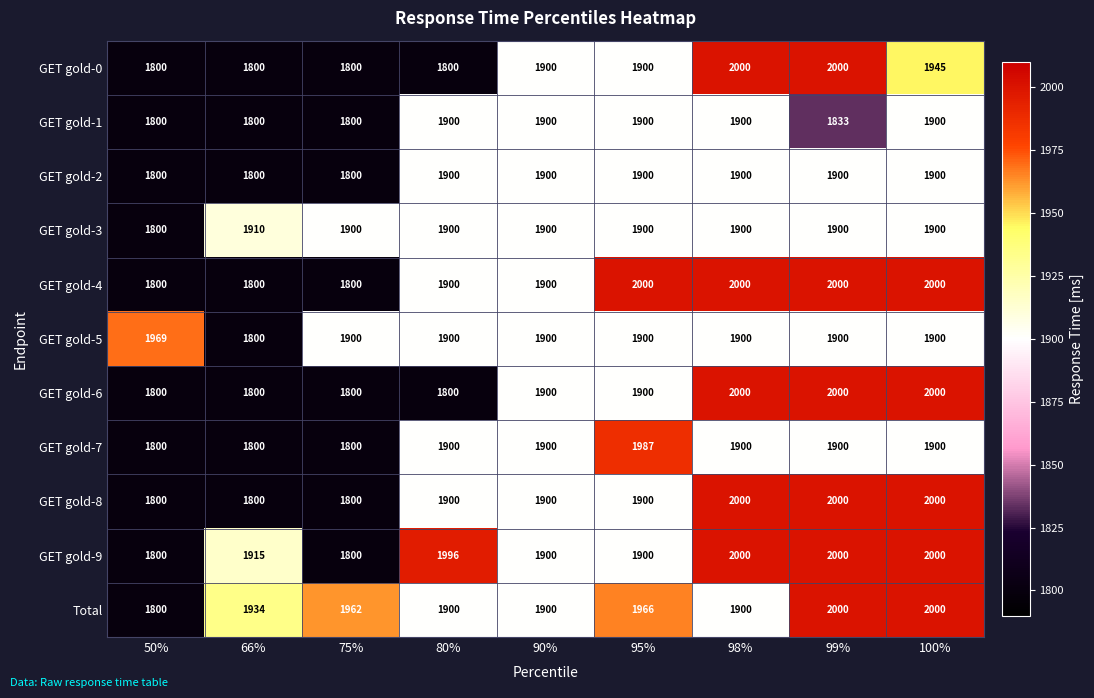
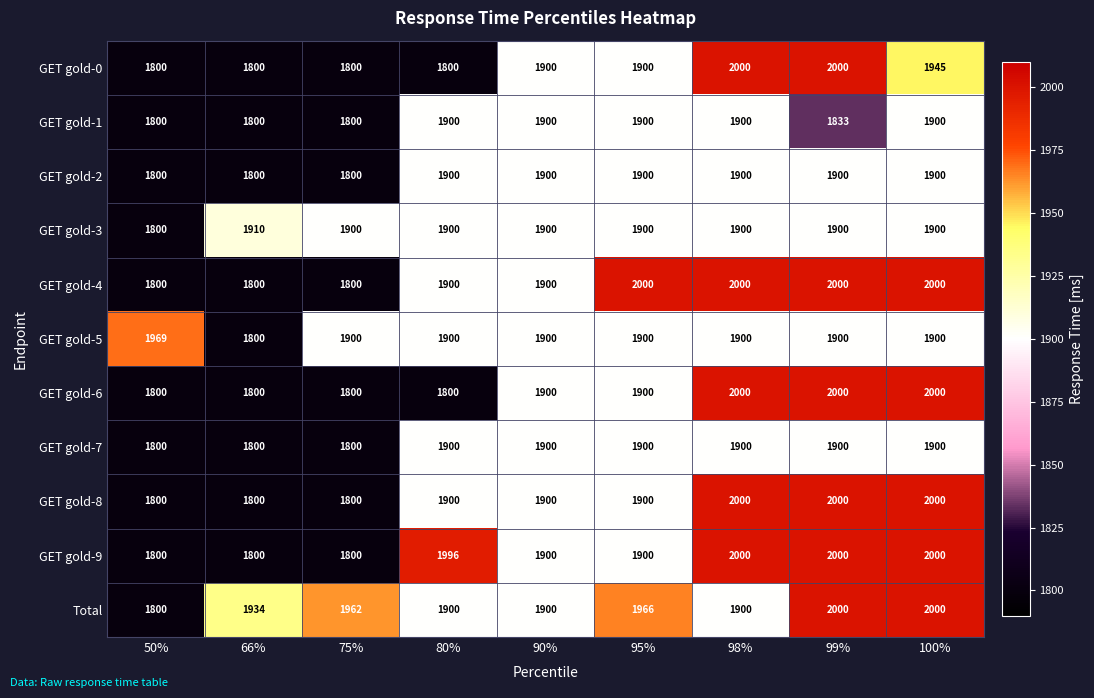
  {
    "GET gold-0": {
      "50%": 1800,
      "66%": 1800,
      "75%": 1800,
      "80%": 1800,
      "90%": 1900,
      "95%": 1900,
      "98%": 2000,
      "99%": 2000,
      "100%": 1945
    },
    "GET gold-1": {
      "50%": 1800,
      "66%": 1800,
      "75%": 1800,
      "80%": 1900,
      "90%": 1900,
      "95%": 1900,
      "98%": 1900,
      "99%": 1833,
      "100%": 1900
    },
    "GET gold-2": {
      "50%": 1800,
      "66%": 1800,
      "75%": 1800,
      "80%": 1900,
      "90%": 1900,
      "95%": 1900,
      "98%": 1900,
      "99%": 1900,
      "100%": 1900
    },
    "GET gold-3": {
      "50%": 1800,
      "66%": 1910,
      "75%": 1900,
      "80%": 1900,
      "90%": 1900,
      "95%": 1900,
      "98%": 1900,
      "99%": 1900,
      "100%": 1900
    },
    "GET gold-4": {
      "50%": 1800,
      "66%": 1800,
      "75%": 1800,
      "80%": 1900,
      "90%": 1900,
      "95%": 2000,
      "98%": 2000,
      "99%": 2000,
      "100%": 2000
    },
    "GET gold-5": {
      "50%": 1969,
      "66%": 1800,
      "75%": 1900,
      "80%": 1900,
      "90%": 1900,
      "95%": 1900,
      "98%": 1900,
      "99%": 1900,
      "100%": 1900
    },
    "GET gold-6": {
      "50%": 1800,
      "66%": 1800,
      "75%": 1800,
      "80%": 1800,
      "90%": 1900,
      "95%": 1900,
      "98%": 2000,
      "99%": 2000,
      "100%": 2000
    },
    "GET gold-7": {
      "50%": 1800,
      "66%": 1800,
      "75%": 1800,
      "80%": 1900,
      "90%": 1900,
-     "95%": 1987,
+     "95%": 1900,
      "98%": 1900,
      "99%": 1900,
      "100%": 1900
    },
    "GET gold-8": {
      "50%": 1800,
      "66%": 1800,
      "75%": 1800,
      "80%": 1900,
      "90%": 1900,
      "95%": 1900,
      "98%": 2000,
      "99%": 2000,
      "100%": 2000
    },
    "GET gold-9": {
      "50%": 1800,
-     "66%": 1915,
+     "66%": 1800,
      "75%": 1800,
      "80%": 1996,
      "90%": 1900,
      "95%": 1900,
      "98%": 2000,
      "99%": 2000,
      "100%": 2000
    },
    "Total": {
      "50%": 1800,
      "66%": 1934,
      "75%": 1962,
      "80%": 1900,
      "90%": 1900,
      "95%": 1966,
      "98%": 1900,
      "99%": 2000,
      "100%": 2000
    }
  }
